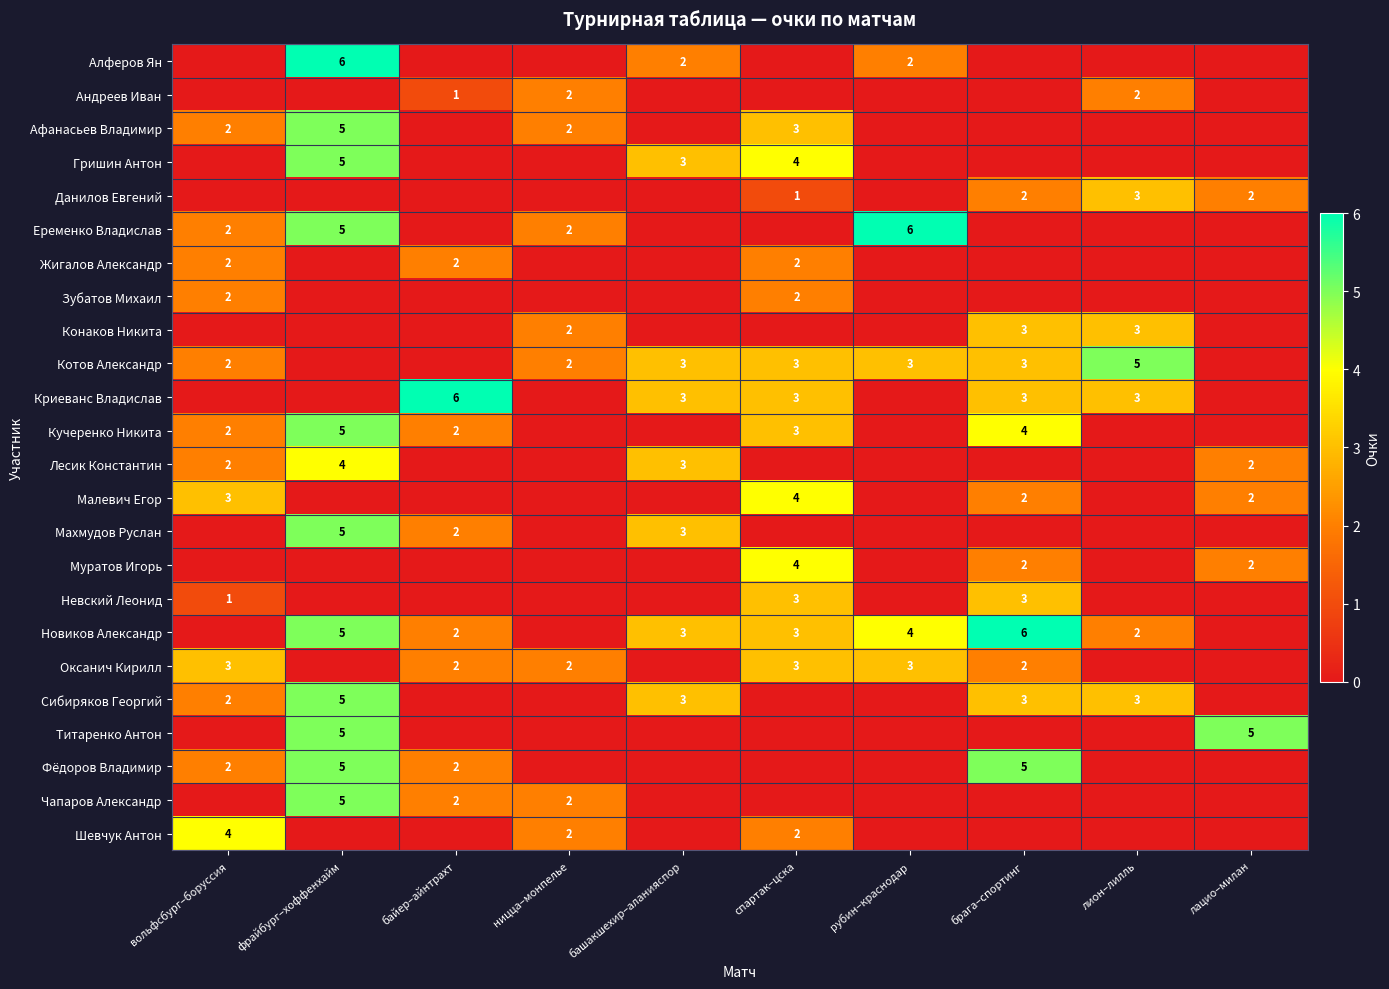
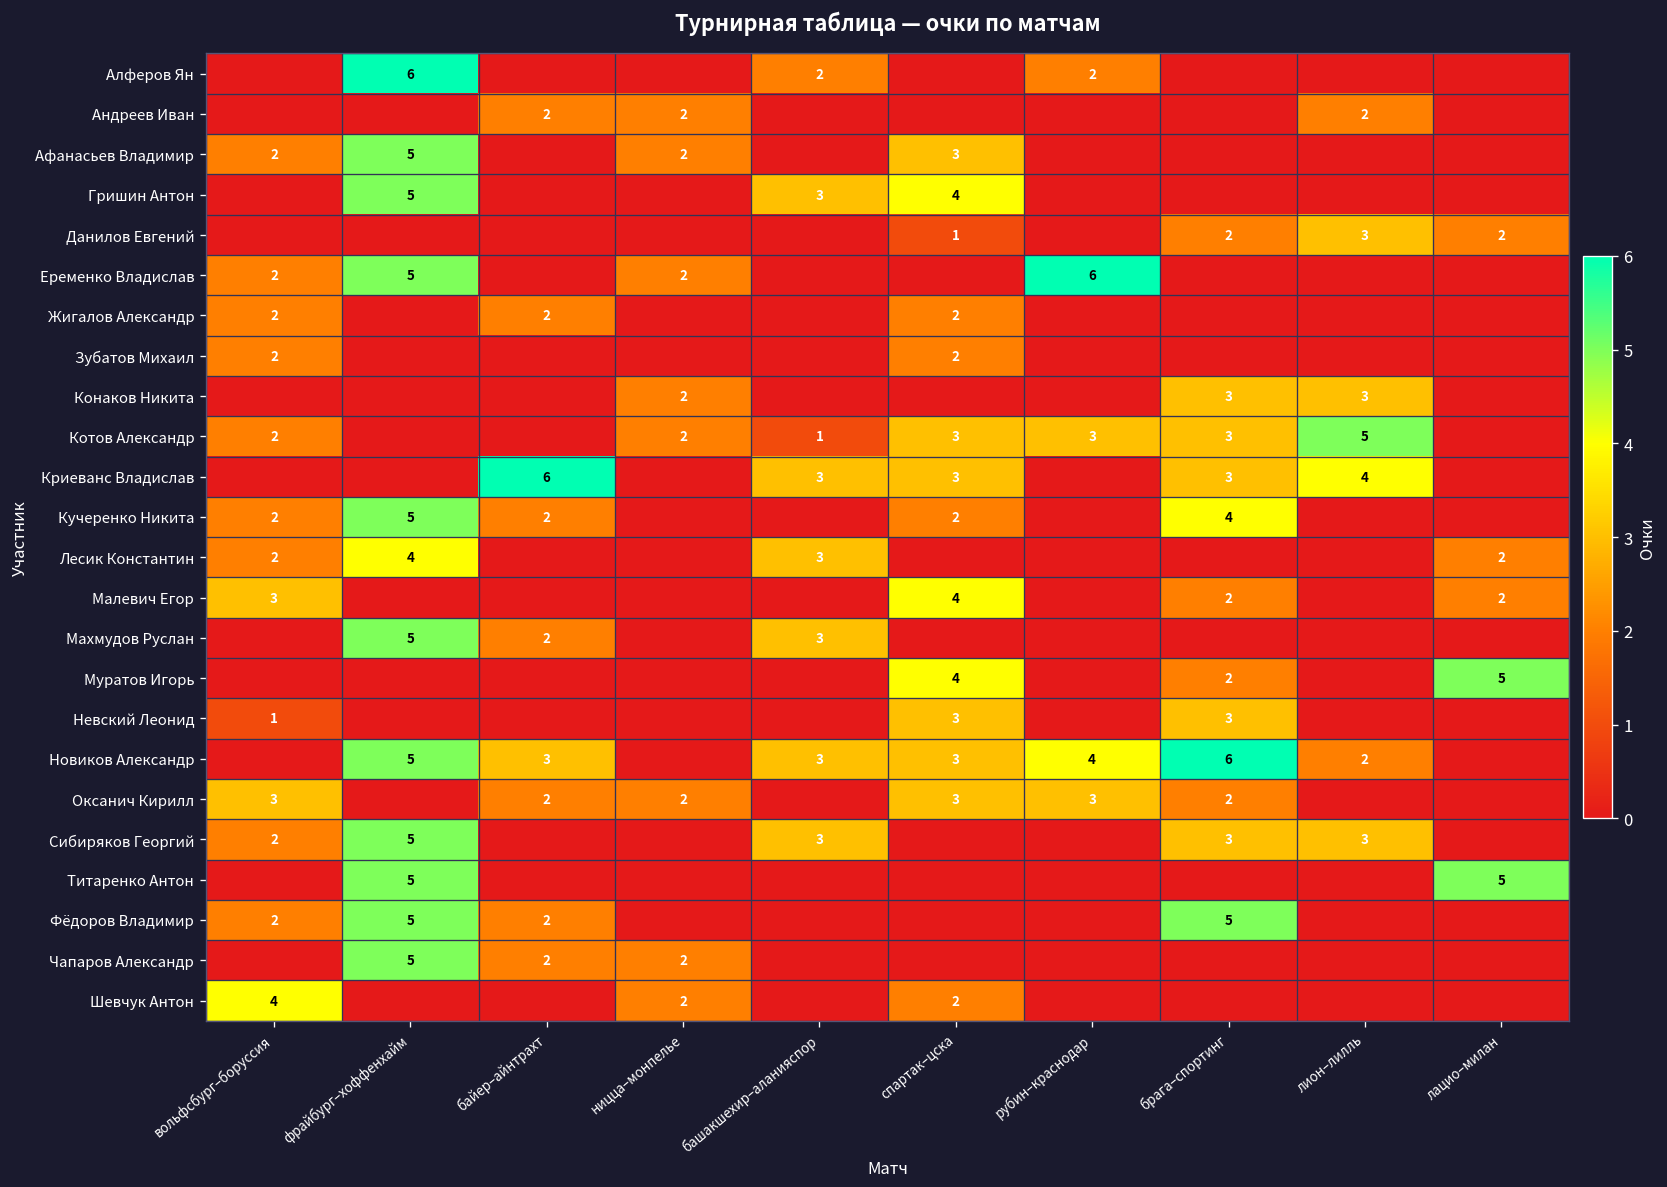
  {
    "Алферов Ян": {
      "фрайбург–хоффенхайм": 6,
      "башакшехир–аланияспор": 2,
      "рубин–краснодар": 2
    },
    "Андреев Иван": {
-     "байер–айнтрахт": 1,
+     "байер–айнтрахт": 2,
      "ницца–монпелье": 2,
      "лион–лилль": 2
    },
    "Афанасьев Владимир": {
      "вольфсбург–боруссия": 2,
      "фрайбург–хоффенхайм": 5,
      "ницца–монпелье": 2,
      "спартак–цска": 3
    },
    "Гришин Антон": {
      "фрайбург–хоффенхайм": 5,
      "башакшехир–аланияспор": 3,
      "спартак–цска": 4
    },
    "Данилов Евгений": {
      "спартак–цска": 1,
      "брага–спортинг": 2,
      "лион–лилль": 3,
      "лацио–милан": 2
    },
    "Еременко Владислав": {
      "вольфсбург–боруссия": 2,
      "фрайбург–хоффенхайм": 5,
      "ницца–монпелье": 2,
      "рубин–краснодар": 6
    },
    "Жигалов Александр": {
      "вольфсбург–боруссия": 2,
      "байер–айнтрахт": 2,
      "спартак–цска": 2
    },
    "Зубатов Михаил": {
      "вольфсбург–боруссия": 2,
      "спартак–цска": 2
    },
    "Конаков Никита": {
      "ницца–монпелье": 2,
      "брага–спортинг": 3,
      "лион–лилль": 3
    },
    "Котов Александр": {
      "вольфсбург–боруссия": 2,
      "ницца–монпелье": 2,
-     "башакшехир–аланияспор": 3,
+     "башакшехир–аланияспор": 1,
      "спартак–цска": 3,
      "рубин–краснодар": 3,
      "брага–спортинг": 3,
      "лион–лилль": 5
    },
    "Криеванс Владислав": {
      "байер–айнтрахт": 6,
      "башакшехир–аланияспор": 3,
      "спартак–цска": 3,
      "брага–спортинг": 3,
-     "лион–лилль": 3
+     "лион–лилль": 4
    },
    "Кучеренко Никита": {
      "вольфсбург–боруссия": 2,
      "фрайбург–хоффенхайм": 5,
      "байер–айнтрахт": 2,
-     "спартак–цска": 3,
+     "спартак–цска": 2,
      "брага–спортинг": 4
    },
    "Лесик Константин": {
      "вольфсбург–боруссия": 2,
      "фрайбург–хоффенхайм": 4,
      "башакшехир–аланияспор": 3,
      "лацио–милан": 2
    },
    "Малевич Егор": {
      "вольфсбург–боруссия": 3,
      "спартак–цска": 4,
      "брага–спортинг": 2,
      "лацио–милан": 2
    },
    "Махмудов Руслан": {
      "фрайбург–хоффенхайм": 5,
      "байер–айнтрахт": 2,
      "башакшехир–аланияспор": 3
    },
    "Муратов Игорь": {
      "спартак–цска": 4,
      "брага–спортинг": 2,
-     "лацио–милан": 2
+     "лацио–милан": 5
    },
    "Невский Леонид": {
      "вольфсбург–боруссия": 1,
      "спартак–цска": 3,
      "брага–спортинг": 3
    },
    "Новиков Александр": {
      "фрайбург–хоффенхайм": 5,
-     "байер–айнтрахт": 2,
+     "байер–айнтрахт": 3,
      "башакшехир–аланияспор": 3,
      "спартак–цска": 3,
      "рубин–краснодар": 4,
      "брага–спортинг": 6,
      "лион–лилль": 2
    },
    "Оксанич Кирилл": {
      "вольфсбург–боруссия": 3,
      "байер–айнтрахт": 2,
      "ницца–монпелье": 2,
      "спартак–цска": 3,
      "рубин–краснодар": 3,
      "брага–спортинг": 2
    },
    "Сибиряков Георгий": {
      "вольфсбург–боруссия": 2,
      "фрайбург–хоффенхайм": 5,
      "башакшехир–аланияспор": 3,
      "брага–спортинг": 3,
      "лион–лилль": 3
    },
    "Титаренко Антон": {
      "фрайбург–хоффенхайм": 5,
      "лацио–милан": 5
    },
    "Фёдоров Владимир": {
      "вольфсбург–боруссия": 2,
      "фрайбург–хоффенхайм": 5,
      "байер–айнтрахт": 2,
      "брага–спортинг": 5
    },
    "Чапаров Александр": {
      "фрайбург–хоффенхайм": 5,
      "байер–айнтрахт": 2,
      "ницца–монпелье": 2
    },
    "Шевчук Антон": {
      "вольфсбург–боруссия": 4,
      "ницца–монпелье": 2,
      "спартак–цска": 2
    }
  }
